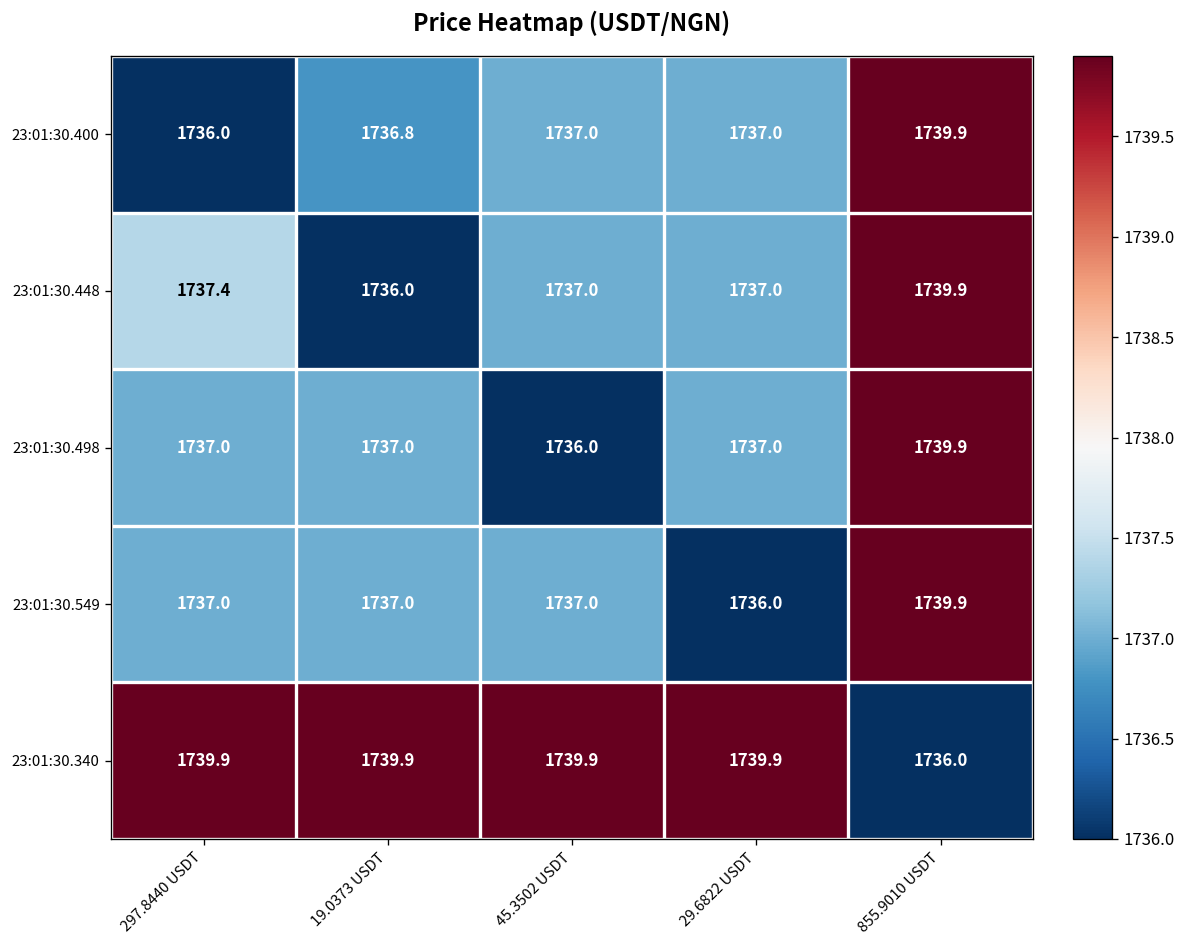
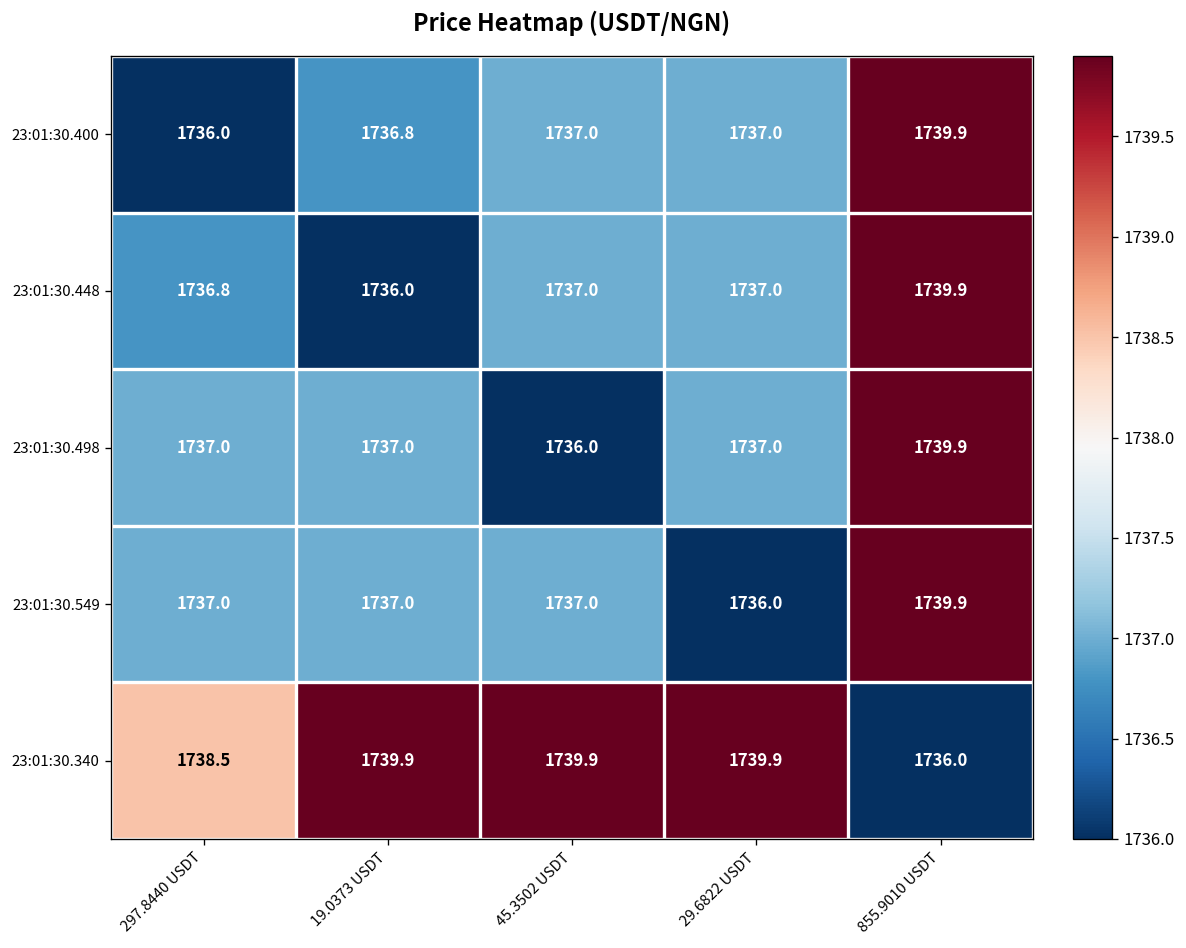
  {
    "23:01:30.400": {
      "297.8440 USDT": 1736.0,
      "19.0373 USDT": 1736.8,
      "45.3502 USDT": 1737.0,
      "29.6822 USDT": 1737.0,
      "855.9010 USDT": 1739.9
    },
    "23:01:30.448": {
-     "297.8440 USDT": 1737.4,
+     "297.8440 USDT": 1736.8,
      "19.0373 USDT": 1736.0,
      "45.3502 USDT": 1737.0,
      "29.6822 USDT": 1737.0,
      "855.9010 USDT": 1739.9
    },
    "23:01:30.498": {
      "297.8440 USDT": 1737.0,
      "19.0373 USDT": 1737.0,
      "45.3502 USDT": 1736.0,
      "29.6822 USDT": 1737.0,
      "855.9010 USDT": 1739.9
    },
    "23:01:30.549": {
      "297.8440 USDT": 1737.0,
      "19.0373 USDT": 1737.0,
      "45.3502 USDT": 1737.0,
      "29.6822 USDT": 1736.0,
      "855.9010 USDT": 1739.9
    },
    "23:01:30.340": {
-     "297.8440 USDT": 1739.9,
+     "297.8440 USDT": 1738.5,
      "19.0373 USDT": 1739.9,
      "45.3502 USDT": 1739.9,
      "29.6822 USDT": 1739.9,
      "855.9010 USDT": 1736.0
    }
  }
